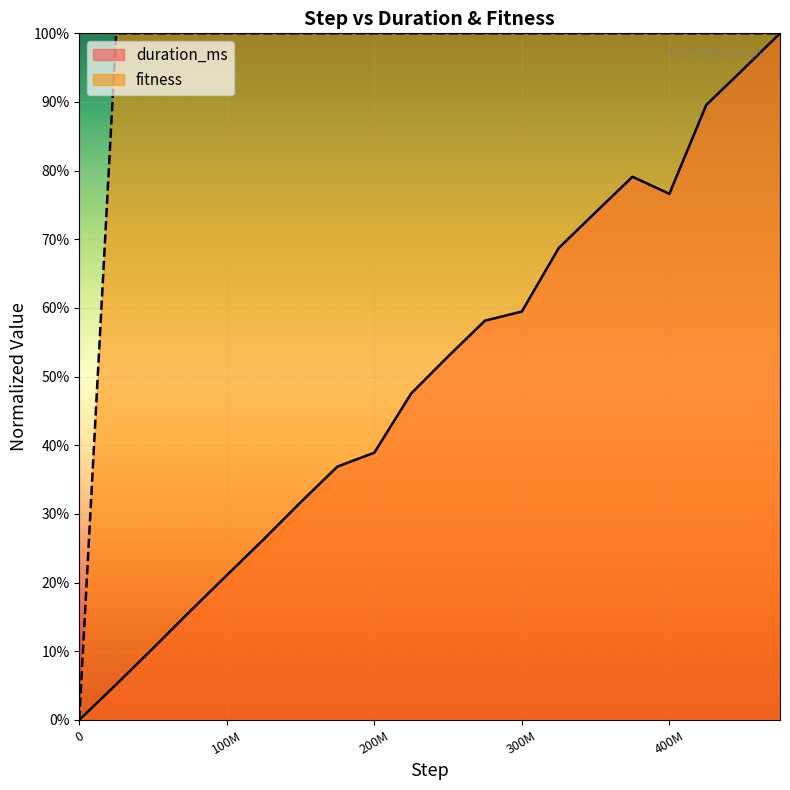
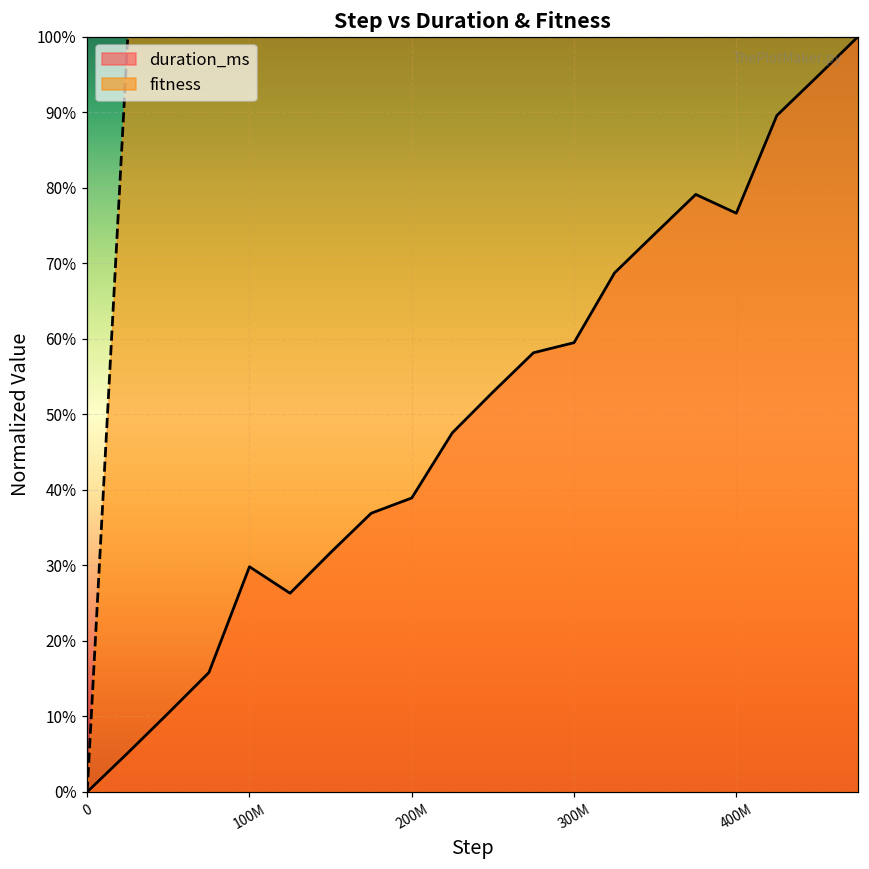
  {
    "duration_ms": {
-     "100M": "21%",
+     "100M": "30%",
      "200M": "39%",
      "300M": "59%",
      "400M": "77%"
    },
    "fitness": {
      "100M": "100%",
      "200M": "100%",
      "300M": "100%",
      "400M": "100%"
    }
  }
